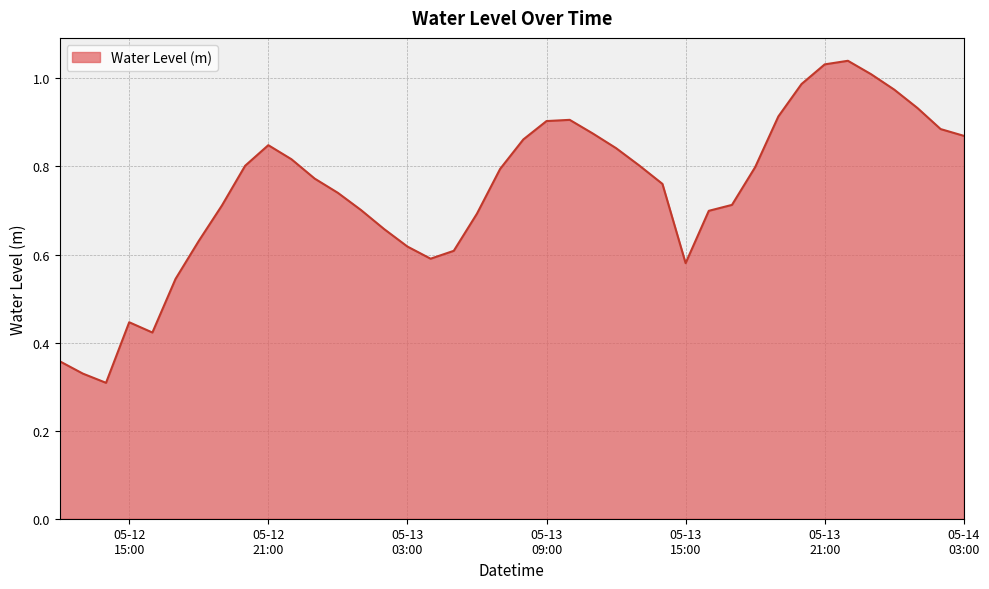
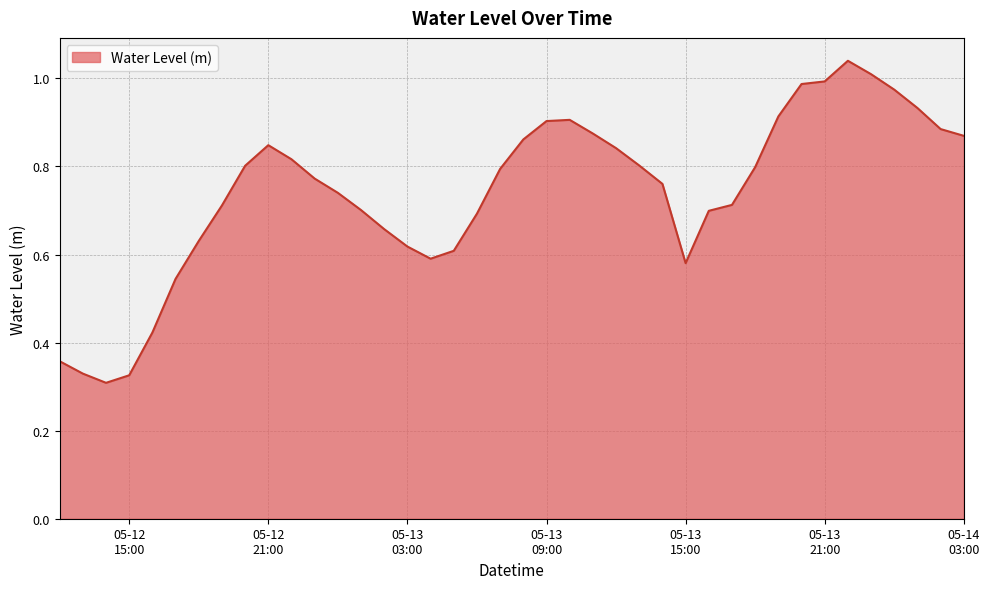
  {
-   "05-12 15:00": 0.45,
+   "05-12 15:00": 0.33,
    "05-12 21:00": 0.85,
    "05-13 03:00": 0.62,
    "05-13 09:00": 0.90,
    "05-13 15:00": 0.58,
-   "05-13 21:00": 1.03,
+   "05-13 21:00": 0.99,
    "05-14 03:00": 0.87
  }
